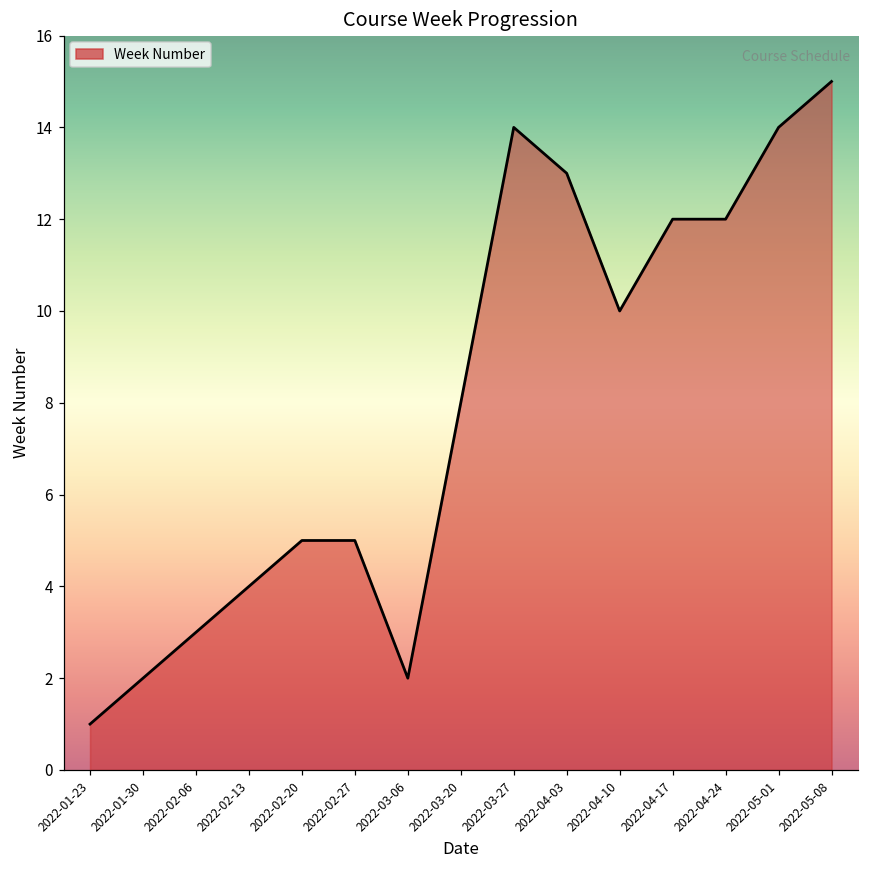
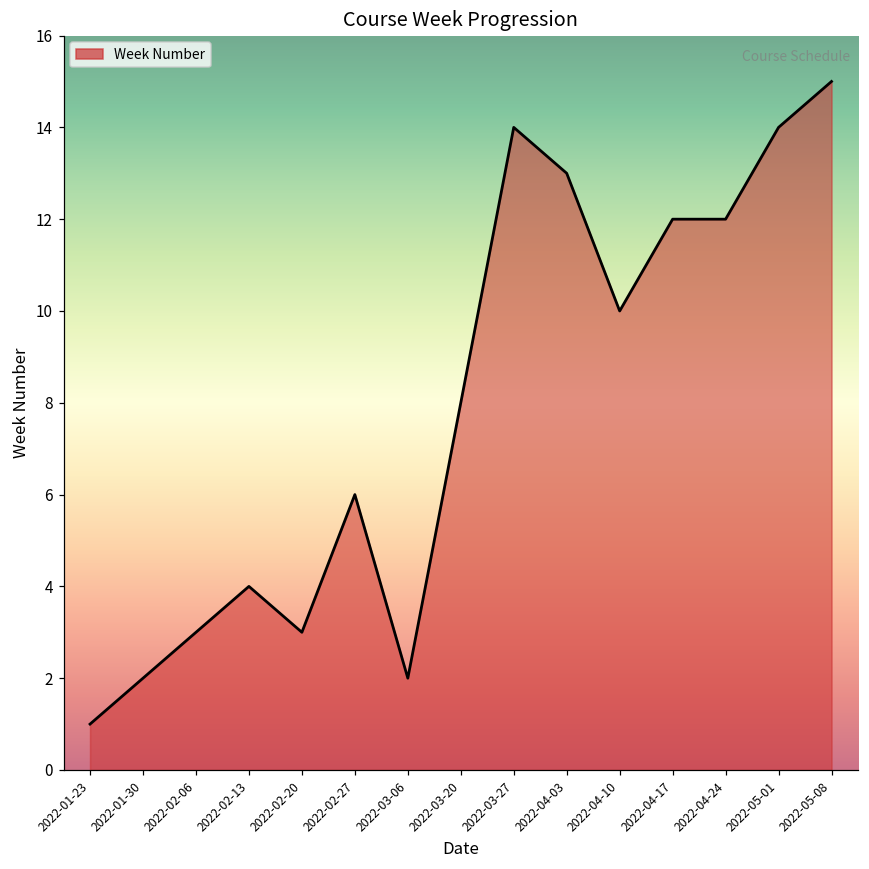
  {
    "2022-01-23": 1,
    "2022-01-30": 2,
    "2022-02-06": 3,
    "2022-02-13": 4,
-   "2022-02-20": 5,
-   "2022-02-27": 5,
+   "2022-02-20": 3,
+   "2022-02-27": 6,
    "2022-03-06": 2,
    "2022-03-20": 8,
    "2022-03-27": 14,
    "2022-04-03": 13,
    "2022-04-10": 10,
    "2022-04-17": 12,
    "2022-04-24": 12,
    "2022-05-01": 14,
    "2022-05-08": 15
  }
